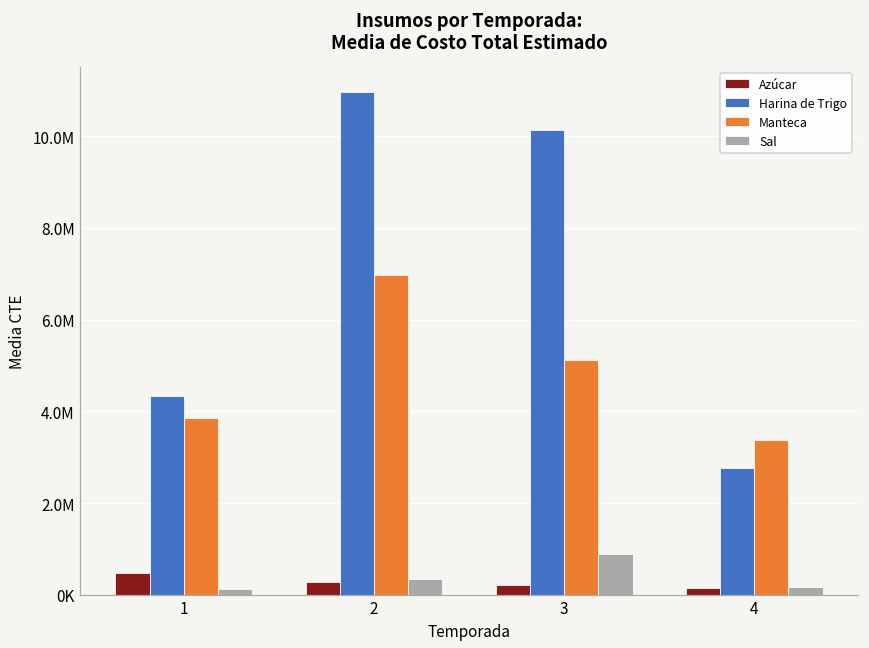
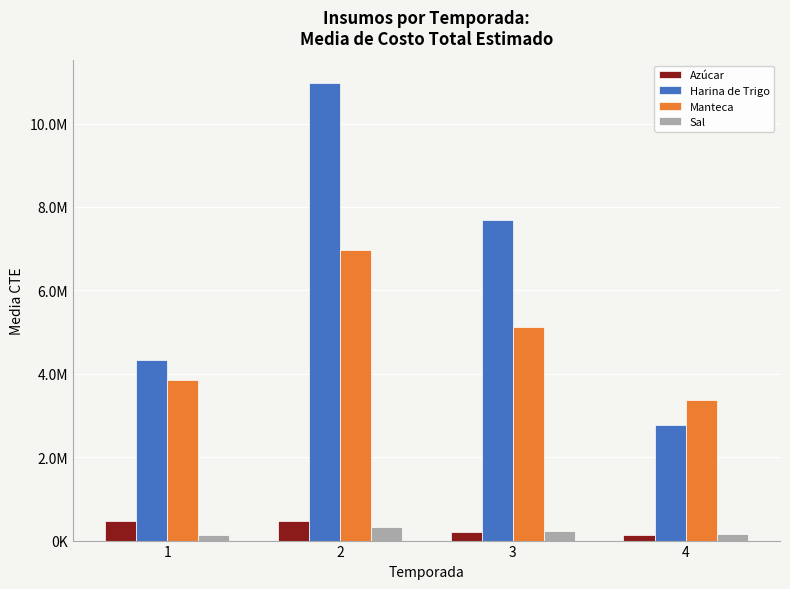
  {
    "Azúcar": {
      "1": 500000,
-     "2": 300000,
+     "2": 500000,
      "3": 200000,
      "4": 100000
    },
    "Harina de Trigo": {
      "1": 4300000,
      "2": 11000000,
-     "3": 10100000,
+     "3": 7700000,
      "4": 2800000
    },
    "Manteca": {
      "1": 3900000,
      "2": 7000000,
      "3": 5100000,
      "4": 3400000
    },
    "Sal": {
      "1": 100000,
      "2": 300000,
-     "3": 900000,
+     "3": 200000,
      "4": 200000
    }
  }
